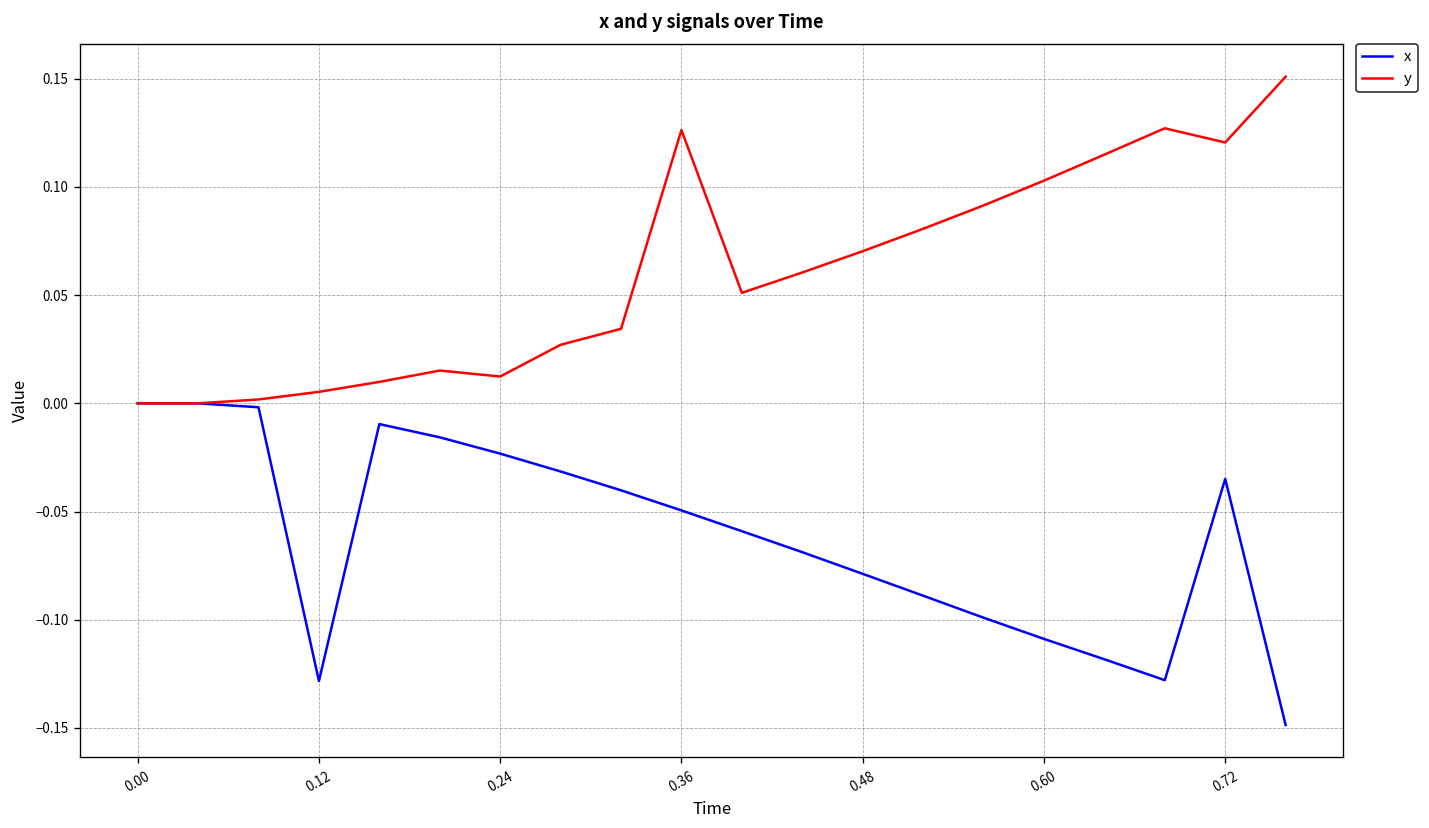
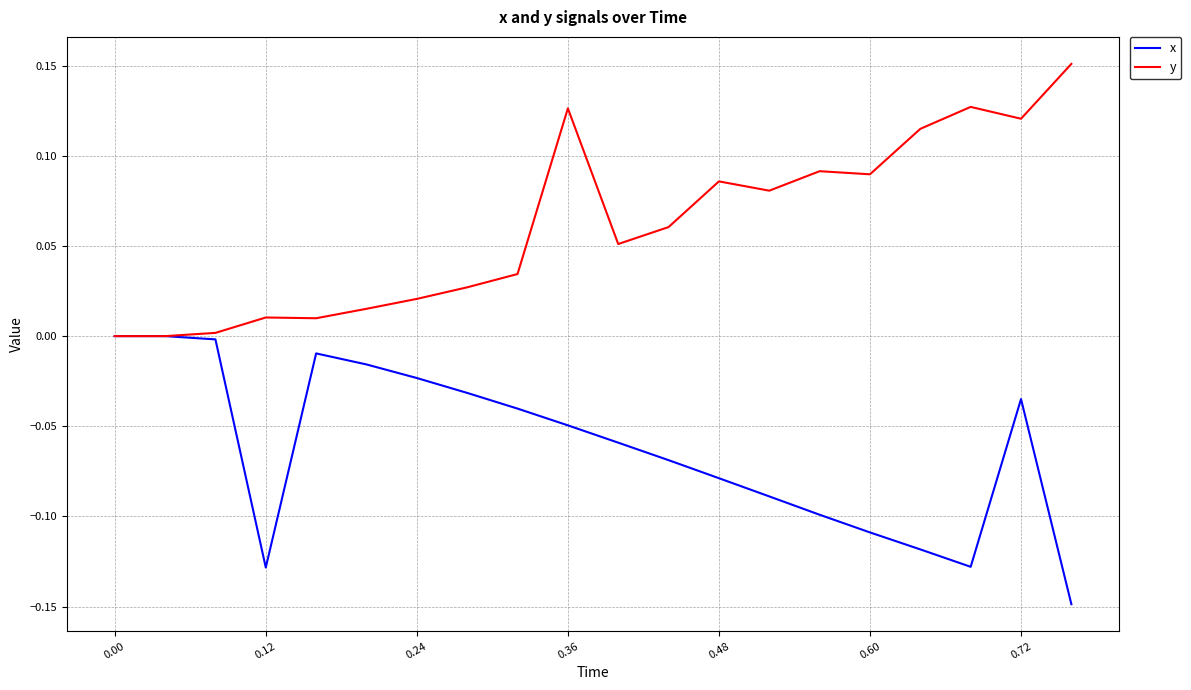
  {
    "x": {
      "0.12": -0.128,
      "0.24": -0.023,
      "0.36": -0.049,
      "0.48": -0.079,
      "0.60": -0.109,
      "0.72": -0.035
    },
    "y": {
-     "0.12": 0.005,
-     "0.24": 0.012,
+     "0.12": 0.010,
+     "0.24": 0.021,
      "0.36": 0.126,
-     "0.48": 0.070,
-     "0.60": 0.103,
+     "0.48": 0.086,
+     "0.60": 0.090,
      "0.72": 0.121
    }
  }
